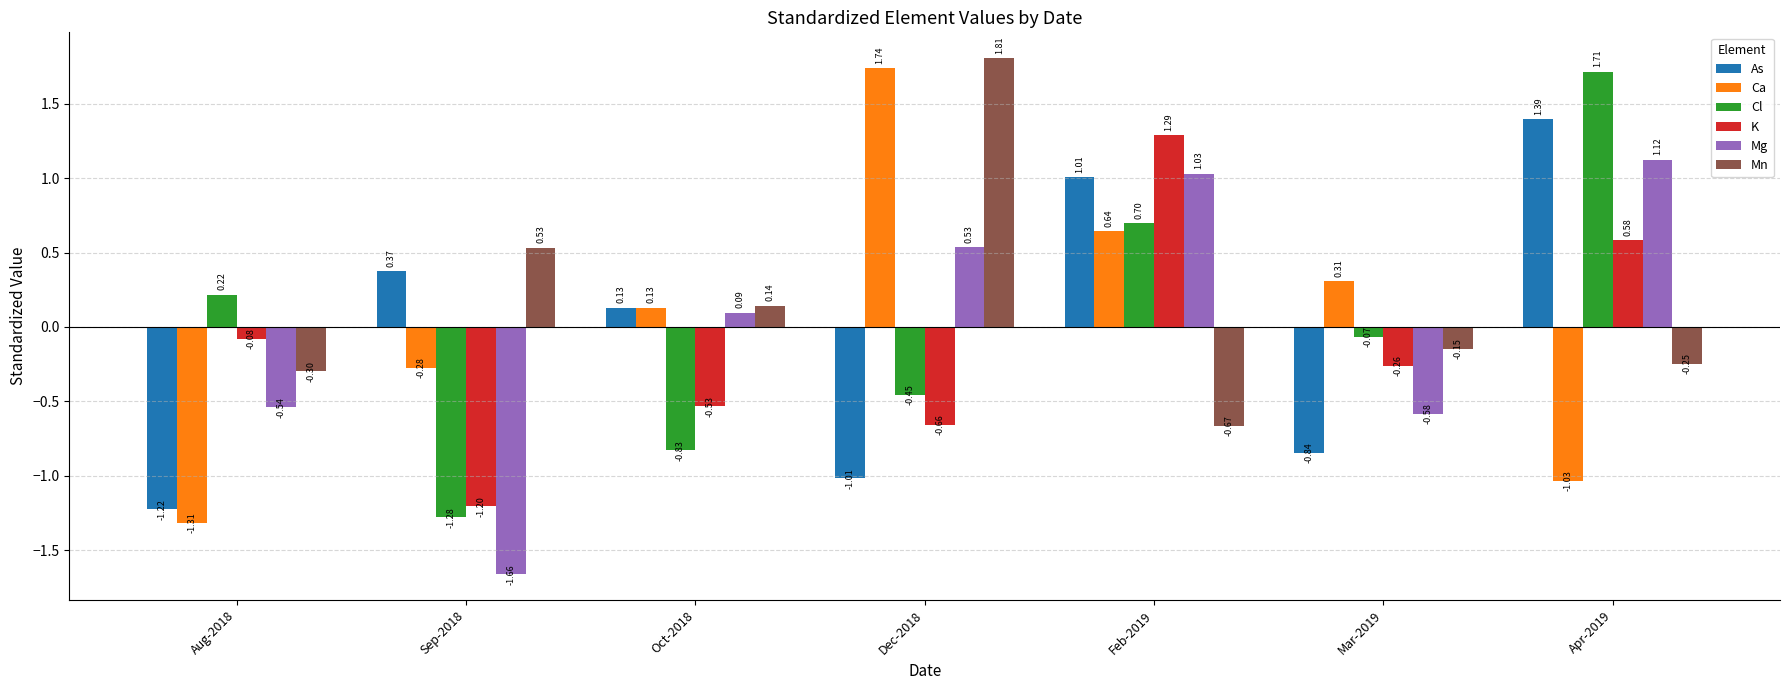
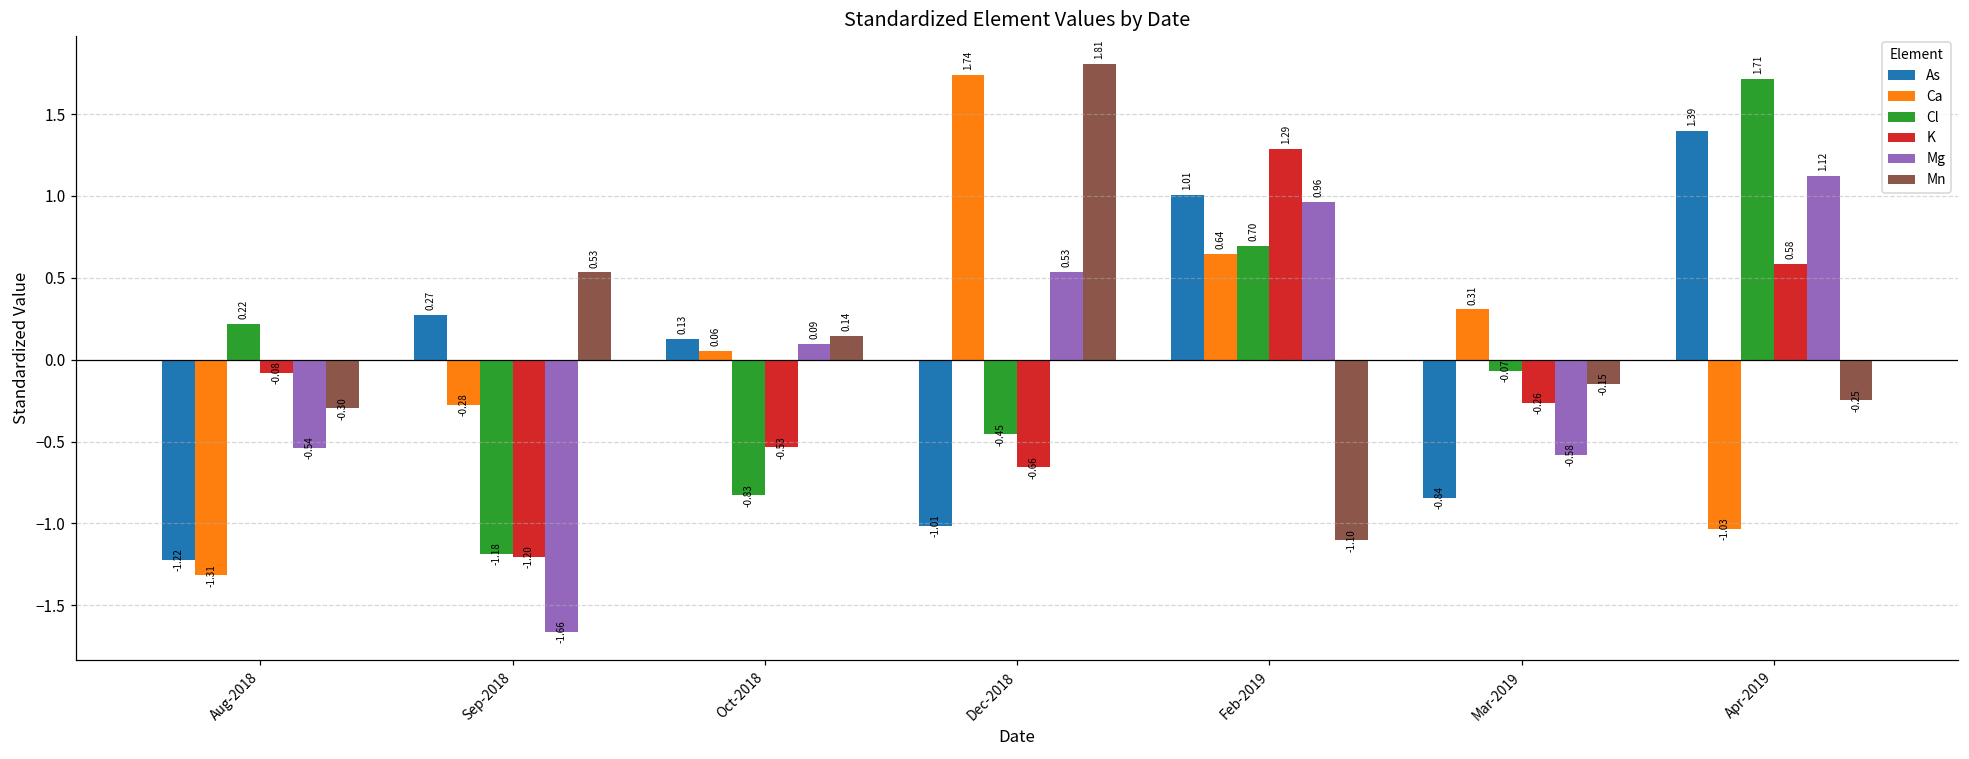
  {
    "As": {
      "Aug-2018": -1.22,
-     "Sep-2018": 0.37,
+     "Sep-2018": 0.27,
      "Oct-2018": 0.13,
      "Dec-2018": -1.01,
      "Feb-2019": 1.01,
      "Mar-2019": -0.84,
      "Apr-2019": 1.39
    },
    "Ca": {
      "Aug-2018": -1.31,
      "Sep-2018": -0.28,
-     "Oct-2018": 0.13,
+     "Oct-2018": 0.06,
      "Dec-2018": 1.74,
      "Feb-2019": 0.64,
      "Mar-2019": 0.31,
      "Apr-2019": -1.03
    },
    "Cl": {
      "Aug-2018": 0.22,
-     "Sep-2018": -1.28,
+     "Sep-2018": -1.18,
      "Oct-2018": -0.83,
      "Dec-2018": -0.45,
      "Feb-2019": 0.70,
      "Mar-2019": -0.07,
      "Apr-2019": 1.71
    },
    "K": {
      "Aug-2018": -0.08,
      "Sep-2018": -1.20,
      "Oct-2018": -0.53,
      "Dec-2018": -0.66,
      "Feb-2019": 1.29,
      "Mar-2019": -0.26,
      "Apr-2019": 0.58
    },
    "Mg": {
      "Aug-2018": -0.54,
      "Sep-2018": -1.66,
      "Oct-2018": 0.09,
      "Dec-2018": 0.53,
-     "Feb-2019": 1.03,
+     "Feb-2019": 0.96,
      "Mar-2019": -0.58,
      "Apr-2019": 1.12
    },
    "Mn": {
      "Aug-2018": -0.30,
      "Sep-2018": 0.53,
      "Oct-2018": 0.14,
      "Dec-2018": 1.81,
-     "Feb-2019": -0.67,
+     "Feb-2019": -1.10,
      "Mar-2019": -0.15,
      "Apr-2019": -0.25
    }
  }
